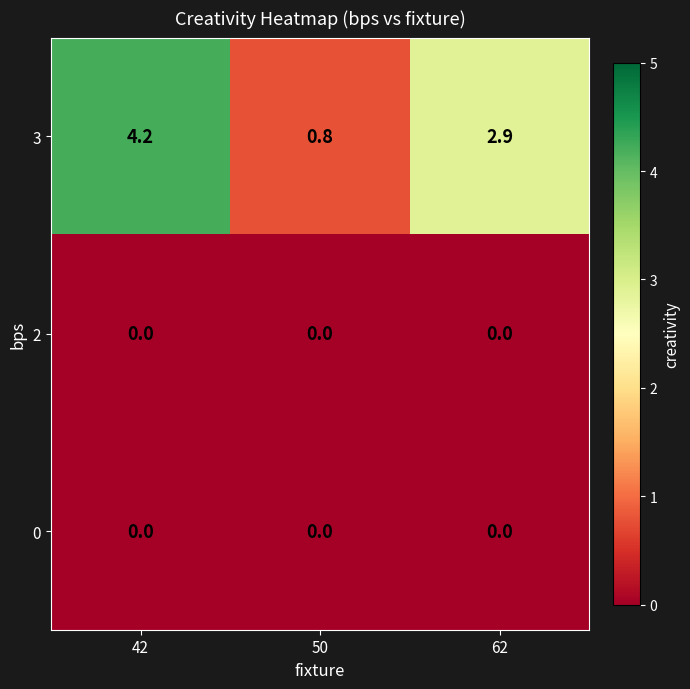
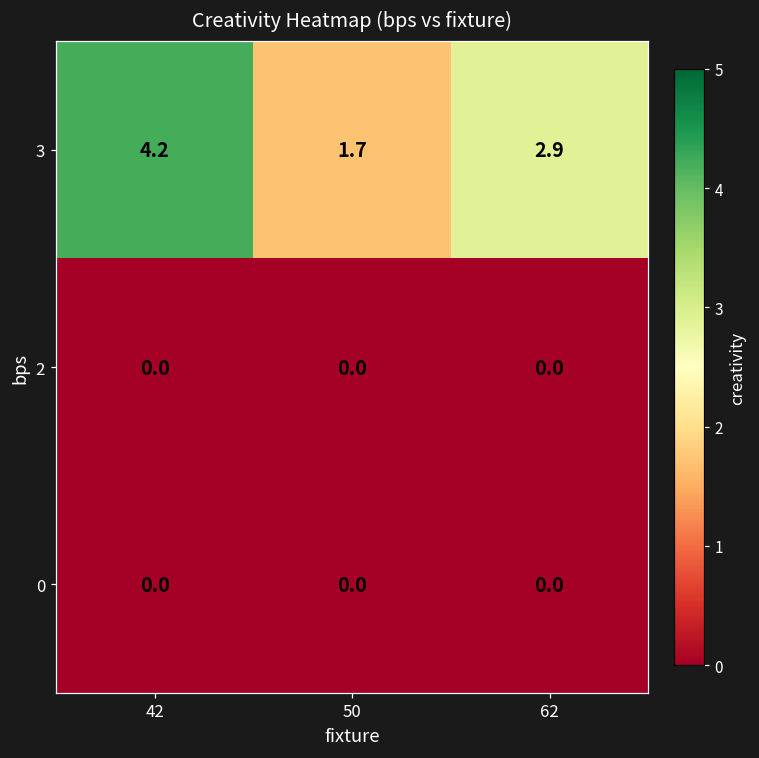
  {
    "3": {
      "42": 4.2,
-     "50": 0.8,
+     "50": 1.7,
      "62": 2.9
    },
    "2": {
      "42": 0.0,
      "50": 0.0,
      "62": 0.0
    },
    "0": {
      "42": 0.0,
      "50": 0.0,
      "62": 0.0
    }
  }
